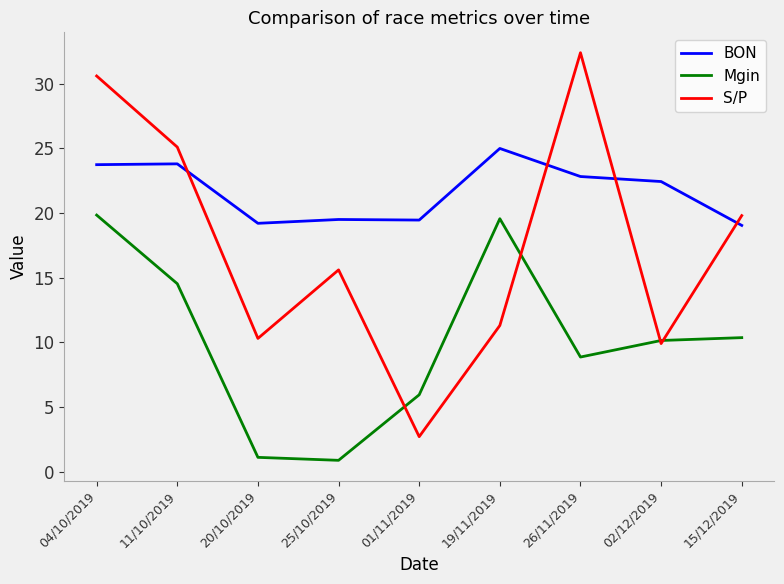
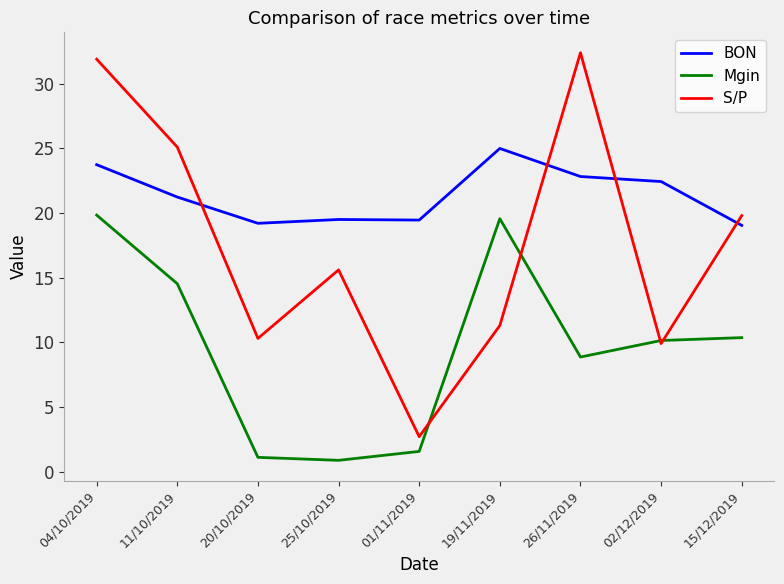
  {
    "BON": {
      "04/10/2019": 23.7,
-     "11/10/2019": 23.8,
+     "11/10/2019": 21.2,
      "20/10/2019": 19.2,
      "25/10/2019": 19.5,
      "01/11/2019": 19.5,
      "19/11/2019": 25.0,
      "26/11/2019": 22.8,
      "02/12/2019": 22.4,
      "15/12/2019": 19.0
    },
    "Mgin": {
      "04/10/2019": 19.8,
      "11/10/2019": 14.5,
      "20/10/2019": 1.1,
      "25/10/2019": 0.9,
-     "01/11/2019": 5.9,
+     "01/11/2019": 1.6,
      "19/11/2019": 19.6,
      "26/11/2019": 8.9,
      "02/12/2019": 10.1,
      "15/12/2019": 10.4
    },
    "S/P": {
-     "04/10/2019": 30.6,
+     "04/10/2019": 31.9,
      "11/10/2019": 25.1,
      "20/10/2019": 10.3,
      "25/10/2019": 15.6,
      "01/11/2019": 2.7,
      "19/11/2019": 11.3,
      "26/11/2019": 32.4,
      "02/12/2019": 9.9,
      "15/12/2019": 19.8
    }
  }
